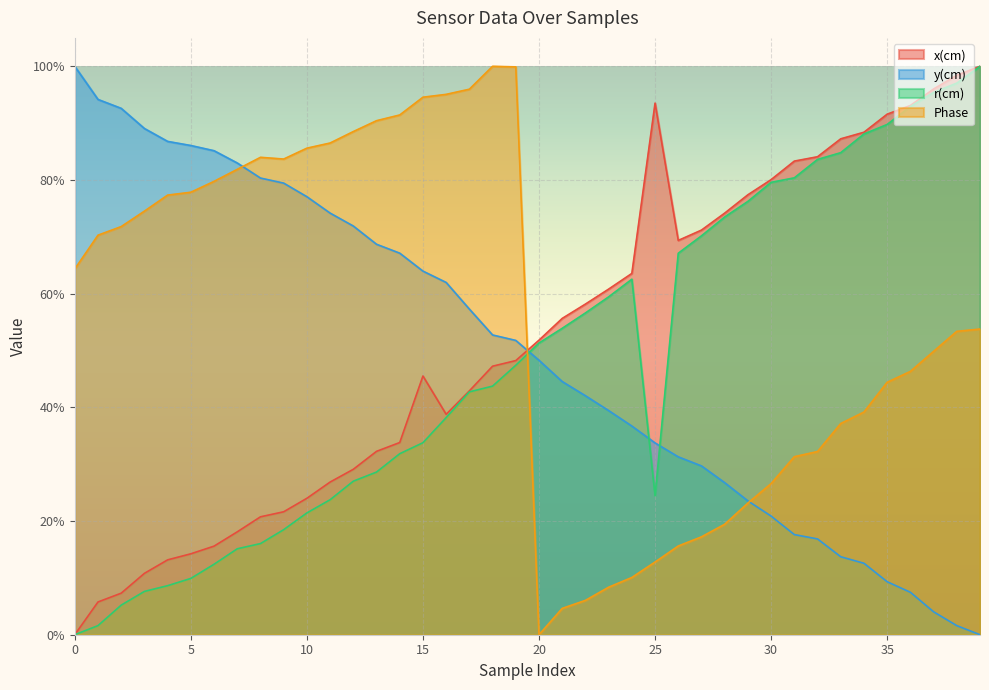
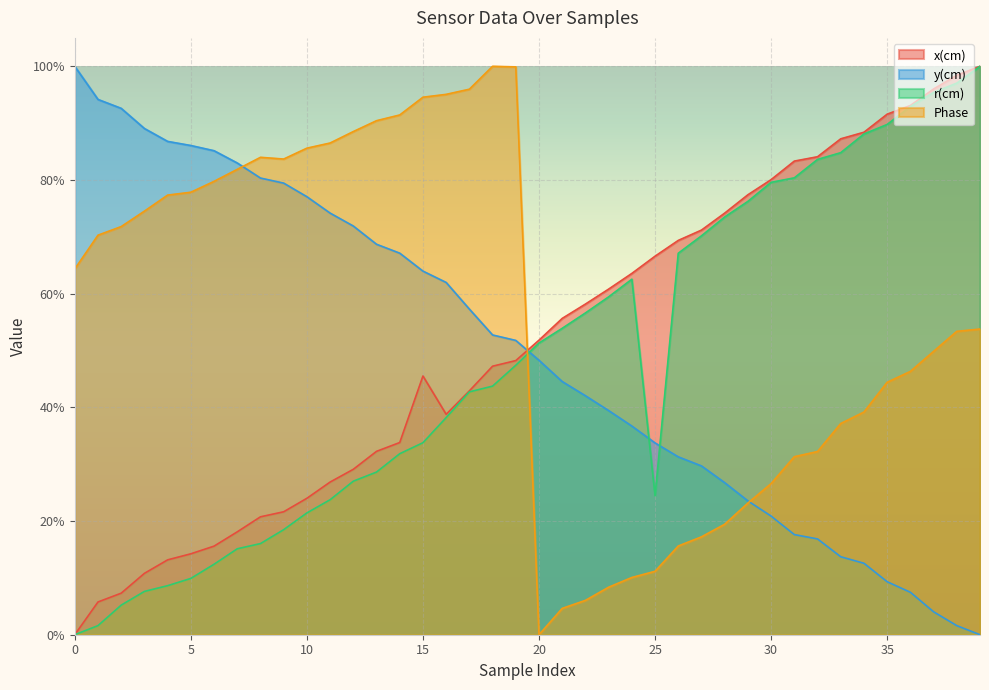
  {
    "x(cm)": {
      "5": "14%",
      "10": "24%",
      "15": "46%",
      "20": "52%",
-     "25": "94%",
+     "25": "67%",
      "30": "80%",
      "35": "92%"
    },
    "y(cm)": {
      "0": "100%",
      "5": "86%",
      "10": "77%",
      "15": "64%",
      "20": "48%",
      "25": "34%",
      "30": "21%",
      "35": "9%"
    },
    "r(cm)": {
      "5": "10%",
      "10": "21%",
      "15": "34%",
      "20": "51%",
      "25": "24%",
      "30": "80%",
      "35": "90%"
    },
    "Phase": {
      "0": "64%",
      "5": "78%",
      "10": "86%",
      "15": "95%",
      "20": "0%",
-     "25": "13%",
+     "25": "11%",
      "30": "27%",
      "35": "44%"
    }
  }
